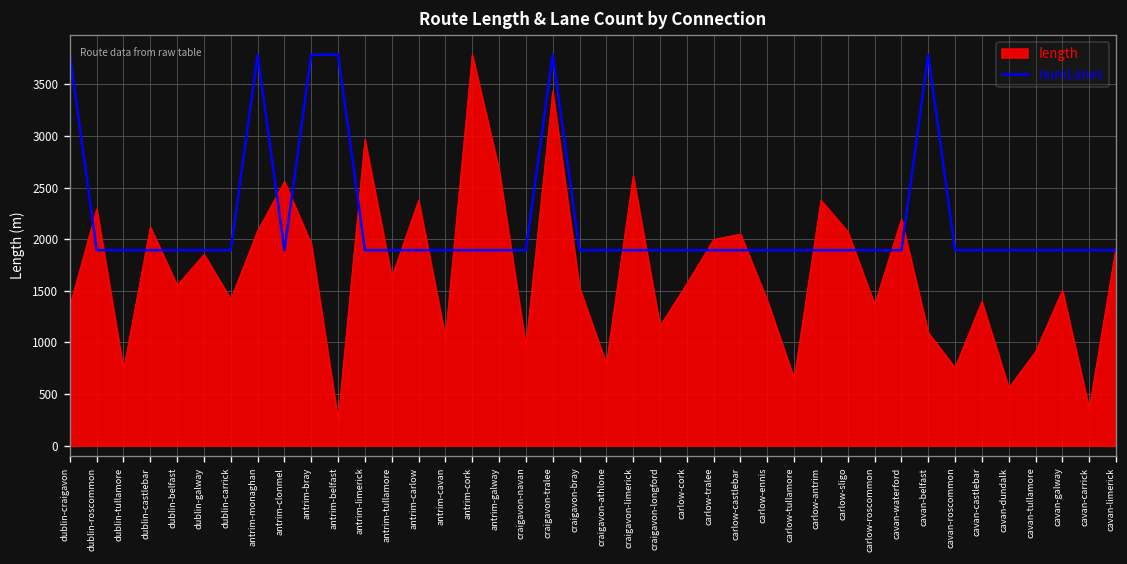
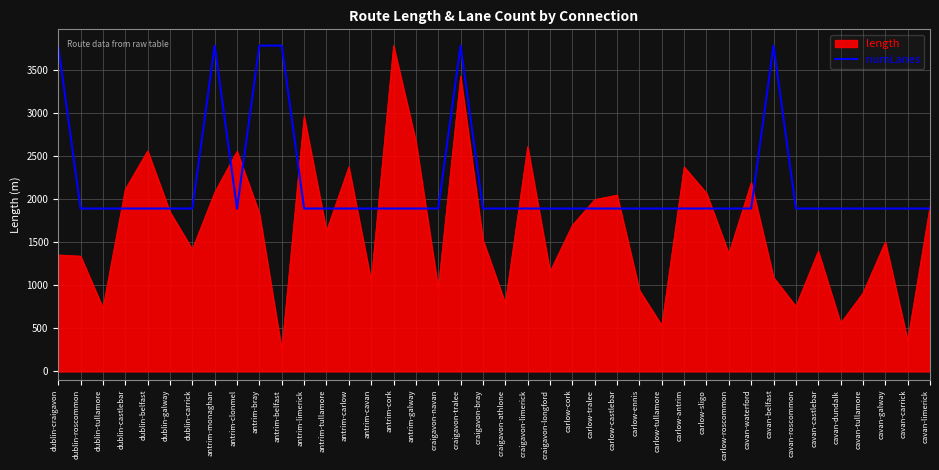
  {
    "length": {
      "dublin-craigavon": 1400,
-     "dublin-roscommon": 2300,
+     "dublin-roscommon": 1300,
      "dublin-tullamore": 700,
      "dublin-castlebar": 2100,
-     "dublin-belfast": 1600,
+     "dublin-belfast": 2600,
      "dublin-galway": 1900,
      "dublin-carrick": 1400,
      "antrim-monaghan": 2100,
      "antrim-clonmel": 2600,
-     "antrim-bray": 2000,
+     "antrim-bray": 1800,
      "antrim-belfast": 200,
      "antrim-limerick": 3000,
      "antrim-tullamore": 1600,
      "antrim-carlow": 2400,
      "antrim-cavan": 1000,
      "antrim-cork": 3800,
      "antrim-galway": 2700,
      "craigavon-navan": 1000,
      "craigavon-tralee": 3400,
      "craigavon-bray": 1500,
      "craigavon-athlone": 800,
      "craigavon-limerick": 2600,
      "craigavon-longford": 1200,
-     "carlow-cork": 1600,
+     "carlow-cork": 1700,
      "carlow-tralee": 2000,
      "carlow-castlebar": 2000,
-     "carlow-ennis": 1400,
-     "carlow-tullamore": 600,
+     "carlow-ennis": 900,
+     "carlow-tullamore": 500,
      "carlow-antrim": 2400,
      "carlow-sligo": 2100,
      "carlow-roscommon": 1400,
      "cavan-waterford": 2200,
      "cavan-belfast": 1100,
      "cavan-roscommon": 800,
      "cavan-castlebar": 1400,
      "cavan-dundalk": 600,
      "cavan-tullamore": 900,
      "cavan-galway": 1500,
      "cavan-carrick": 400
    },
    "numLanes": {
      "dublin-craigavon": 3800,
      "dublin-roscommon": 1900,
      "dublin-tullamore": 1900,
      "dublin-castlebar": 1900,
      "dublin-belfast": 1900,
      "dublin-galway": 1900,
      "dublin-carrick": 1900,
      "antrim-monaghan": 3800,
      "antrim-clonmel": 1900,
      "antrim-bray": 3800,
      "antrim-belfast": 3800,
      "antrim-limerick": 1900,
      "antrim-tullamore": 1900,
      "antrim-carlow": 1900,
      "antrim-cavan": 1900,
      "antrim-cork": 1900,
      "antrim-galway": 1900,
      "craigavon-navan": 1900,
      "craigavon-tralee": 3800,
      "craigavon-bray": 1900,
      "craigavon-athlone": 1900,
      "craigavon-limerick": 1900,
      "craigavon-longford": 1900,
      "carlow-cork": 1900,
      "carlow-tralee": 1900,
      "carlow-castlebar": 1900,
      "carlow-ennis": 1900,
      "carlow-tullamore": 1900,
      "carlow-antrim": 1900,
      "carlow-sligo": 1900,
      "carlow-roscommon": 1900,
      "cavan-waterford": 1900,
      "cavan-belfast": 3800,
      "cavan-roscommon": 1900,
      "cavan-castlebar": 1900,
      "cavan-dundalk": 1900,
      "cavan-tullamore": 1900,
      "cavan-galway": 1900,
      "cavan-carrick": 1900
    }
  }
